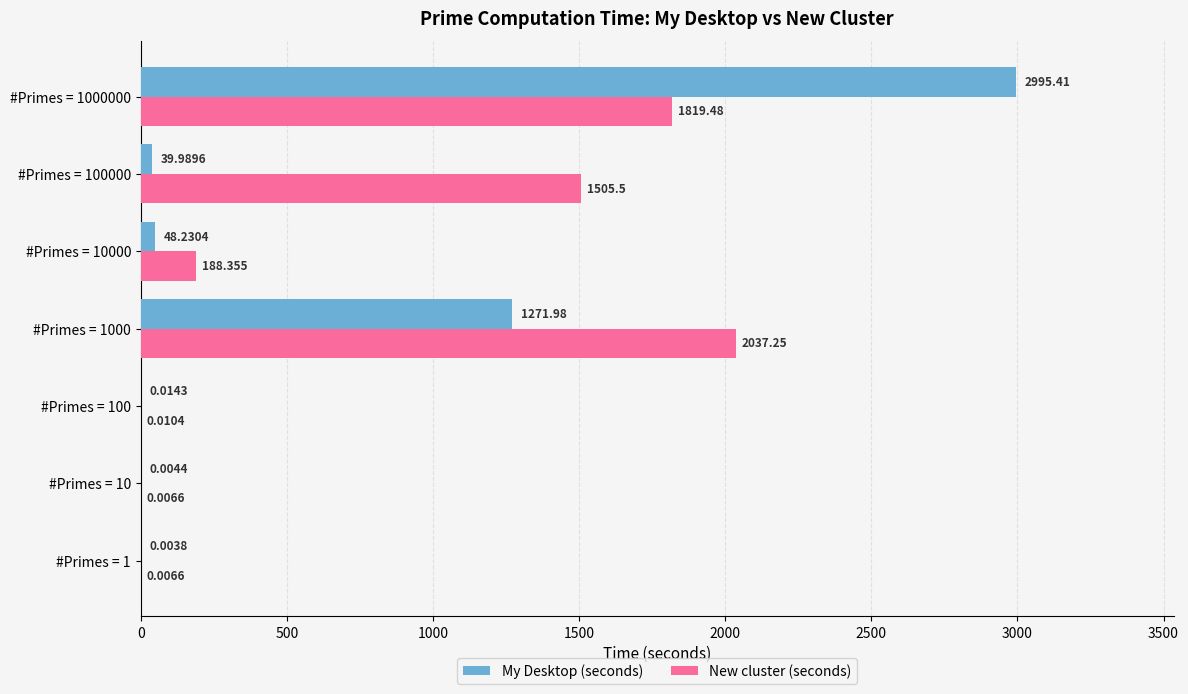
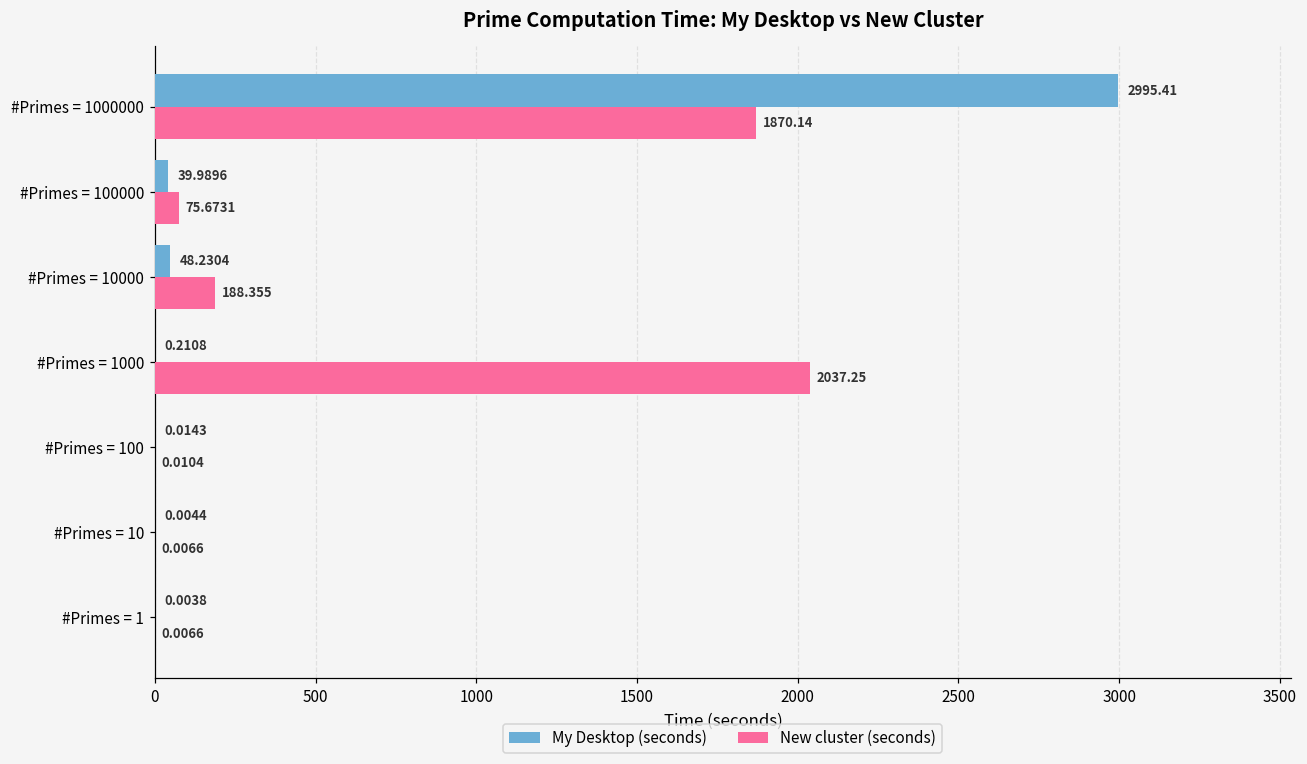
  {
    "My Desktop (seconds)": {
      "#Primes = 1000000": 2995.41,
      "#Primes = 100000": 39.9896,
      "#Primes = 10000": 48.2304,
-     "#Primes = 1000": 1271.98,
+     "#Primes = 1000": 0.2108,
      "#Primes = 100": 0.0143,
      "#Primes = 10": 0.0044,
      "#Primes = 1": 0.0038
    },
    "New cluster (seconds)": {
-     "#Primes = 1000000": 1819.48,
-     "#Primes = 100000": 1505.5,
+     "#Primes = 1000000": 1870.14,
+     "#Primes = 100000": 75.6731,
      "#Primes = 10000": 188.355,
      "#Primes = 1000": 2037.25,
      "#Primes = 100": 0.0104,
      "#Primes = 10": 0.0066,
      "#Primes = 1": 0.0066
    }
  }
